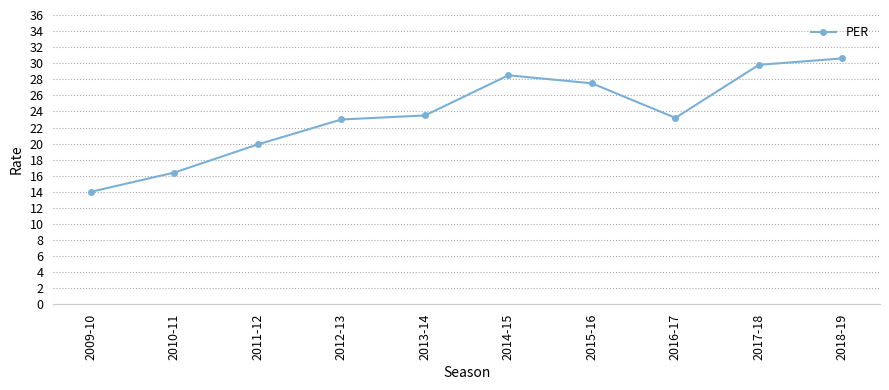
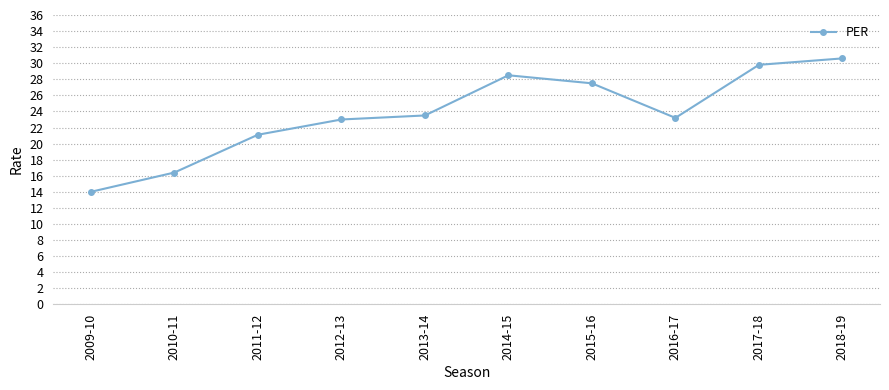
  {
    "2009-10": 14,
    "2010-11": 16,
-   "2011-12": 20,
+   "2011-12": 21,
    "2012-13": 23,
    "2013-14": 24,
    "2014-15": 29,
    "2015-16": 28,
    "2016-17": 23,
    "2017-18": 30,
    "2018-19": 31
  }
